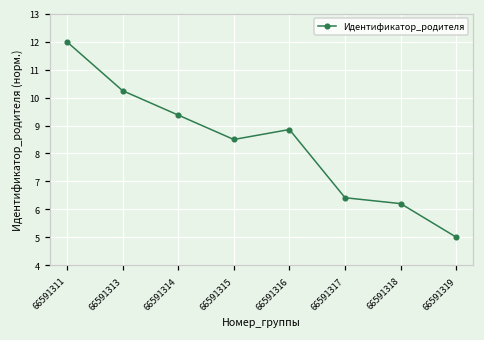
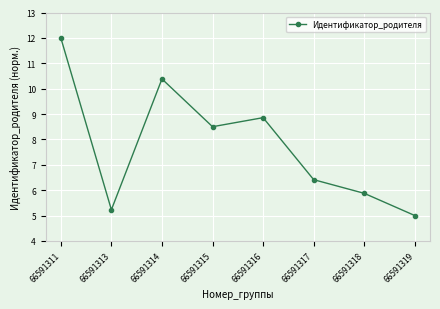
  {
    "66591311": 12.0,
-   "66591313": 10.3,
-   "66591314": 9.4,
+   "66591313": 5.2,
+   "66591314": 10.4,
    "66591315": 8.5,
    "66591316": 8.9,
    "66591317": 6.4,
-   "66591318": 6.2,
+   "66591318": 5.9,
    "66591319": 5.0
  }
